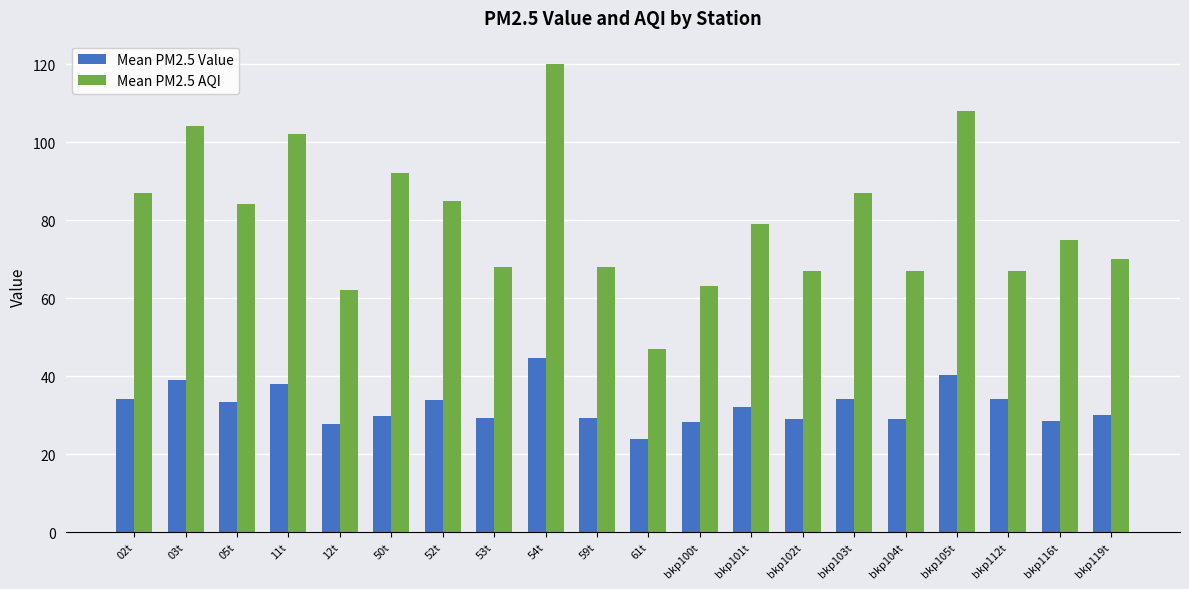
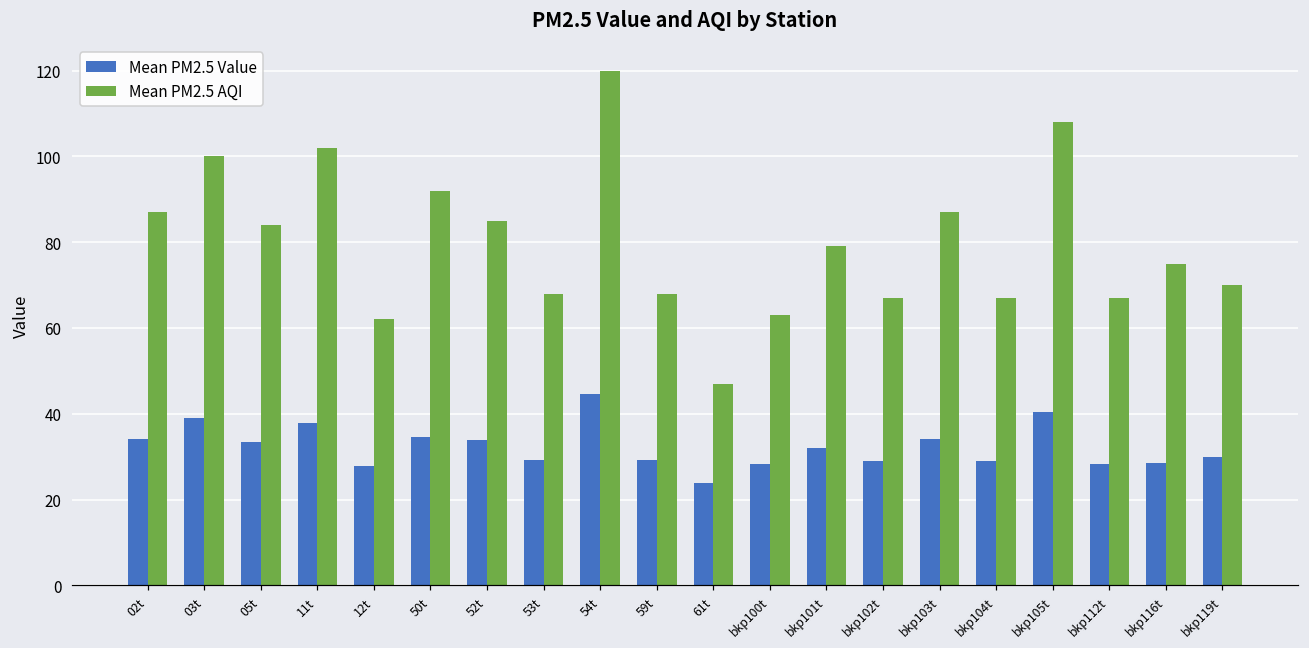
  {
    "Mean PM2.5 Value": {
      "02t": 34,
      "03t": 39,
      "05t": 33,
      "11t": 38,
      "12t": 28,
-     "50t": 30,
+     "50t": 35,
      "52t": 34,
      "53t": 29,
      "54t": 45,
      "59t": 29,
      "61t": 24,
      "bkp100t": 28,
      "bkp101t": 32,
      "bkp102t": 29,
      "bkp103t": 34,
      "bkp104t": 29,
      "bkp105t": 40,
-     "bkp112t": 34,
+     "bkp112t": 28,
      "bkp116t": 29,
      "bkp119t": 30
    },
    "Mean PM2.5 AQI": {
      "02t": 87,
-     "03t": 104,
+     "03t": 100,
      "05t": 84,
      "11t": 102,
      "12t": 62,
      "50t": 92,
      "52t": 85,
      "53t": 68,
      "54t": 120,
      "59t": 68,
      "61t": 47,
      "bkp100t": 63,
      "bkp101t": 79,
      "bkp102t": 67,
      "bkp103t": 87,
      "bkp104t": 67,
      "bkp105t": 108,
      "bkp112t": 67,
      "bkp116t": 75,
      "bkp119t": 70
    }
  }
